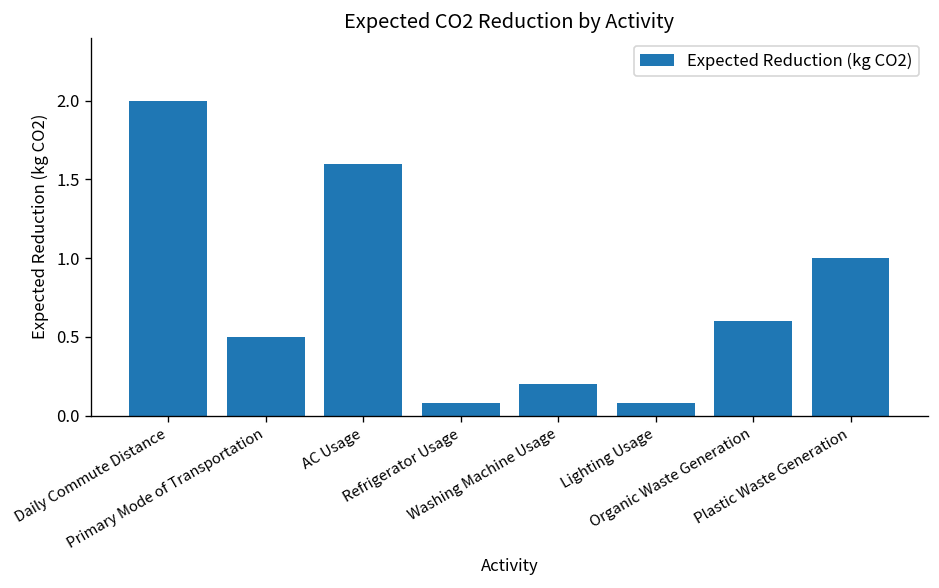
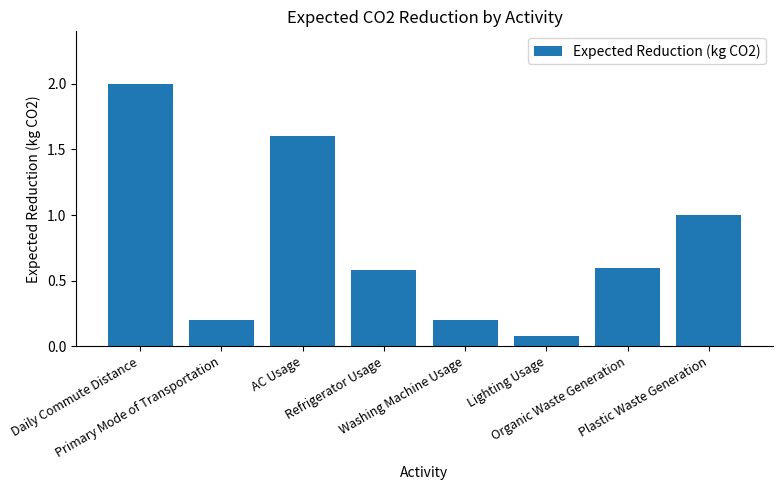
  {
    "Daily Commute Distance": 2.00,
-   "Primary Mode of Transportation": 0.5,
+   "Primary Mode of Transportation": 0.2,
    "AC Usage": 1.60,
-   "Refrigerator Usage": 0.08,
+   "Refrigerator Usage": 0.58,
    "Washing Machine Usage": 0.20,
    "Lighting Usage": 0.08,
    "Organic Waste Generation": 0.60,
    "Plastic Waste Generation": 1.00
  }
